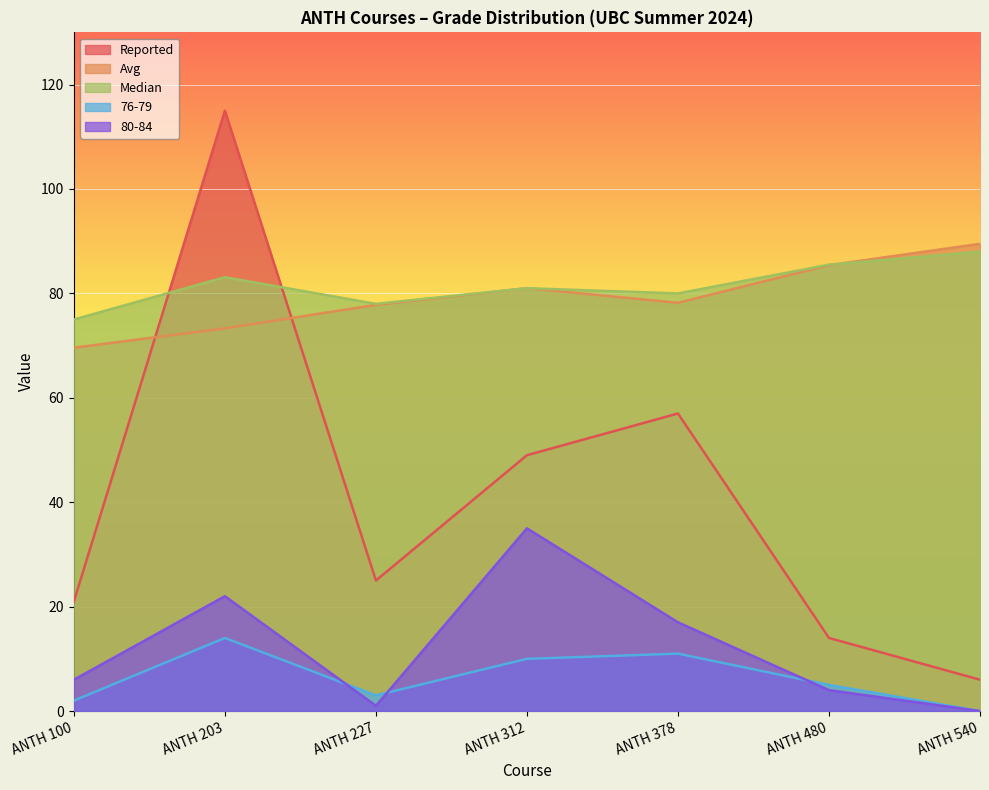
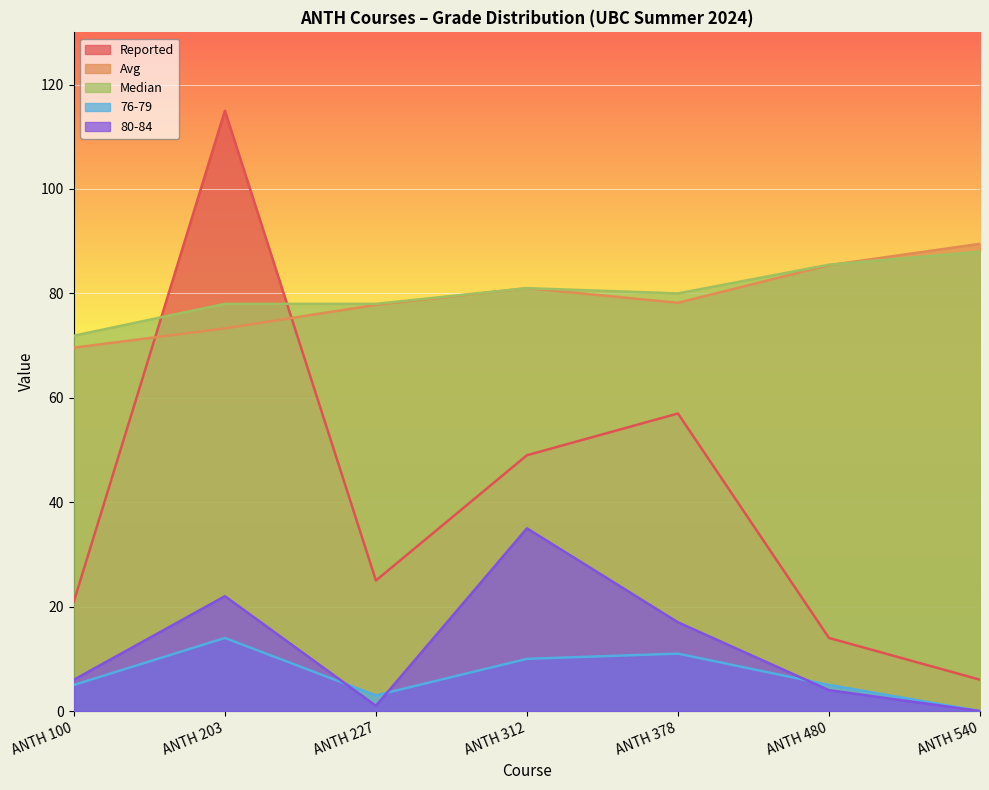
  {
    "Median": {
-     "ANTH 100": 75,
-     "ANTH 203": 83,
+     "ANTH 100": 72,
+     "ANTH 203": 78,
      "ANTH 378": 80,
      "ANTH 540": 88
    },
    "76-79": {
-     "ANTH 100": 2,
+     "ANTH 100": 5,
      "ANTH 203": 14,
      "ANTH 227": 3,
      "ANTH 312": 10,
      "ANTH 378": 11,
      "ANTH 480": 5
    },
    "80-84": {
      "ANTH 100": 6,
      "ANTH 203": 22,
      "ANTH 227": 1,
      "ANTH 312": 35,
      "ANTH 378": 17,
      "ANTH 480": 4
    }
  }
